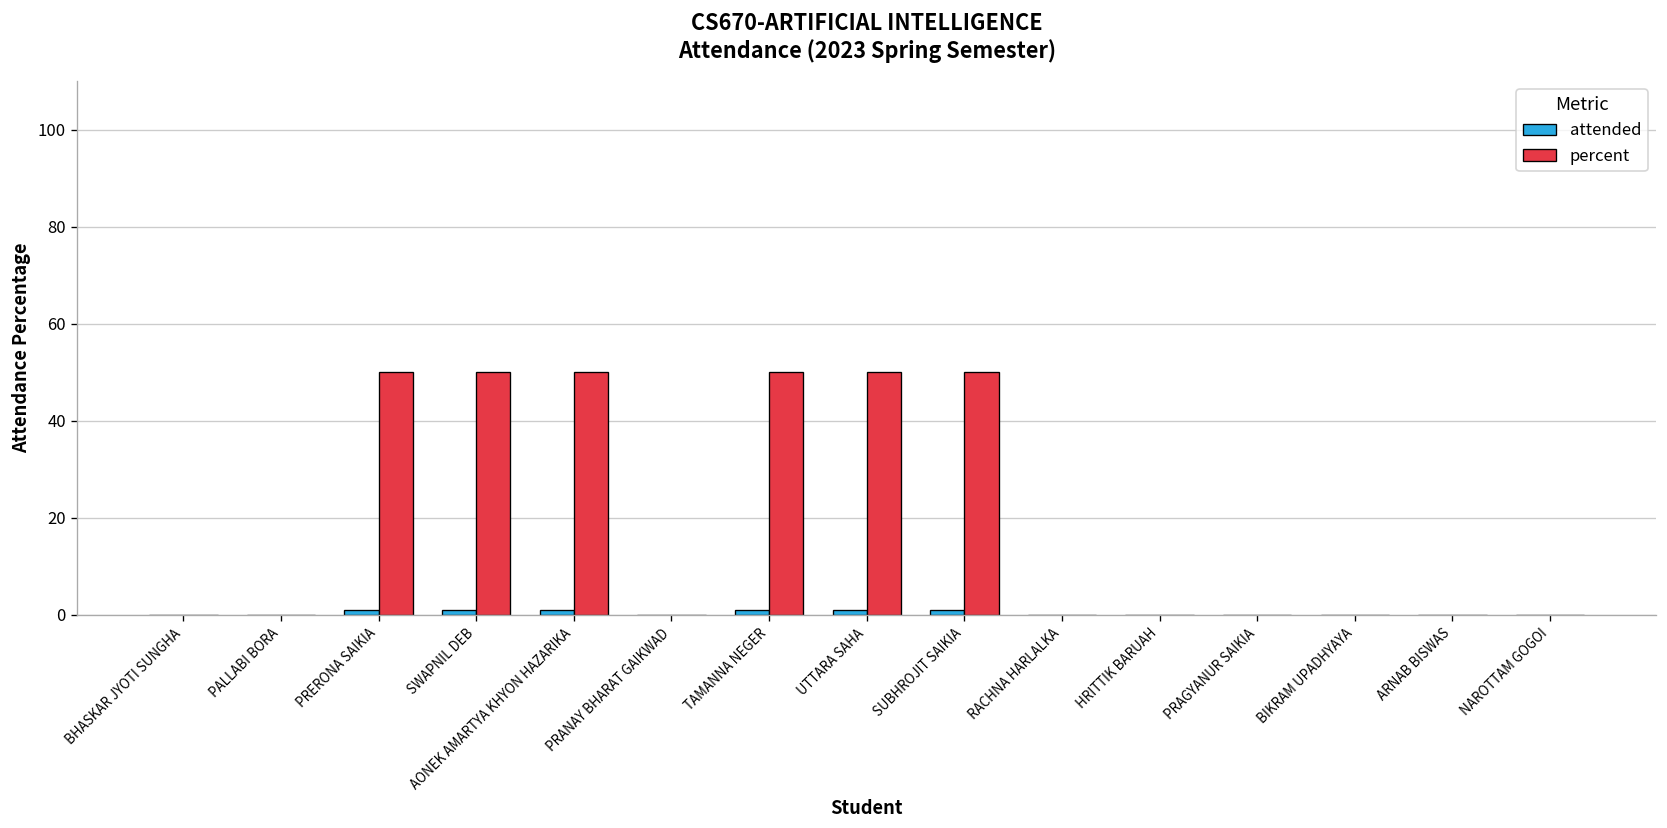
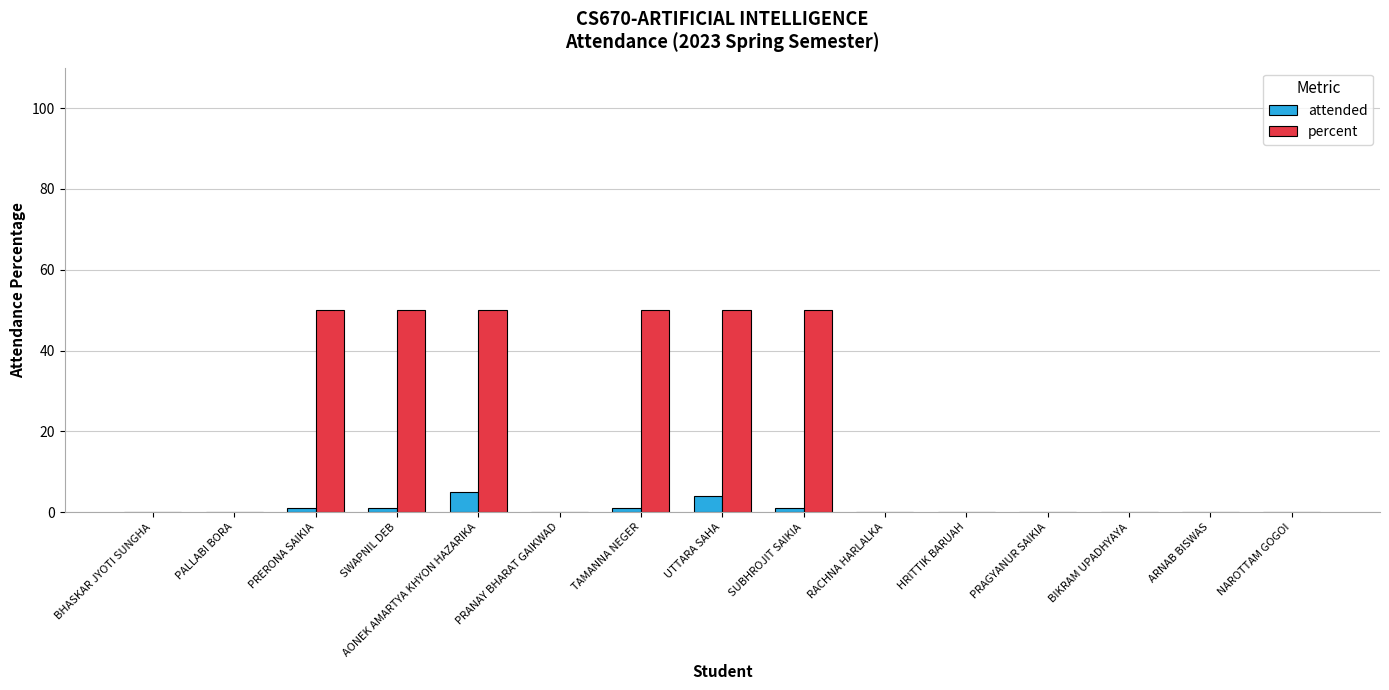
  {
    "attended": {
      "BHASKAR JYOTI SUNGHA": 0,
      "PALLABI BORA": 0,
      "PRERONA SAIKIA": 1,
      "SWAPNIL DEB": 1,
-     "AONEK AMARTYA KHYON HAZARIKA": 1,
+     "AONEK AMARTYA KHYON HAZARIKA": 5,
      "PRANAY BHARAT GAIKWAD": 0,
      "TAMANNA NEGER": 1,
-     "UTTARA SAHA": 1,
+     "UTTARA SAHA": 4,
      "SUBHROJIT SAIKIA": 1,
      "RACHNA HARLALKA": 0,
      "HRITTIK BARUAH": 0,
      "PRAGYANUR SAIKIA": 0,
      "BIKRAM UPADHYAYA": 0,
      "ARNAB BISWAS": 0,
      "NAROTTAM GOGOI": 0
    },
    "percent": {
      "BHASKAR JYOTI SUNGHA": 0,
      "PALLABI BORA": 0,
      "PRERONA SAIKIA": 50,
      "SWAPNIL DEB": 50,
      "AONEK AMARTYA KHYON HAZARIKA": 50,
      "PRANAY BHARAT GAIKWAD": 0,
      "TAMANNA NEGER": 50,
      "UTTARA SAHA": 50,
      "SUBHROJIT SAIKIA": 50,
      "RACHNA HARLALKA": 0,
      "HRITTIK BARUAH": 0,
      "PRAGYANUR SAIKIA": 0,
      "BIKRAM UPADHYAYA": 0,
      "ARNAB BISWAS": 0,
      "NAROTTAM GOGOI": 0
    }
  }
